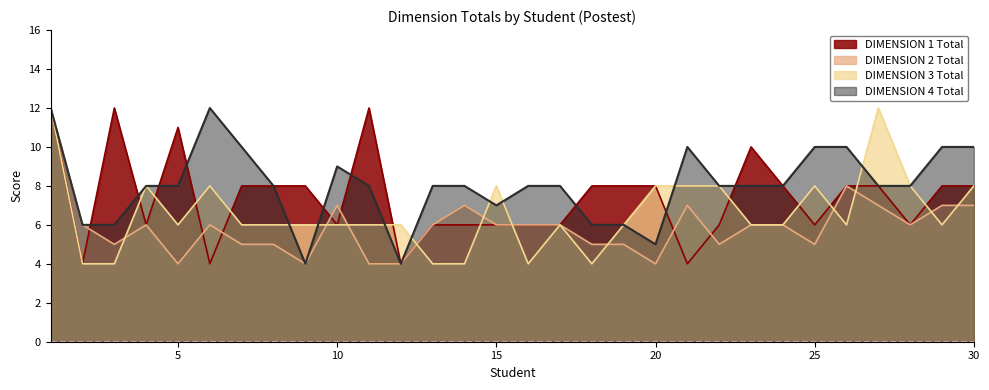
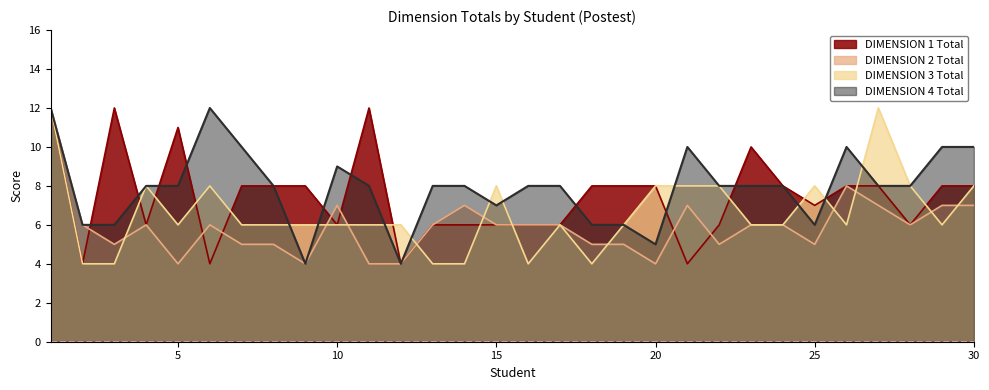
  {
    "DIMENSION 1 Total": {
      "5": 11,
-     "25": 6
+     "25": 7
    },
    "DIMENSION 4 Total": {
      "5": 8,
      "10": 9,
      "15": 7,
      "20": 5,
-     "25": 10,
+     "25": 6,
      "30": 10
    }
  }
